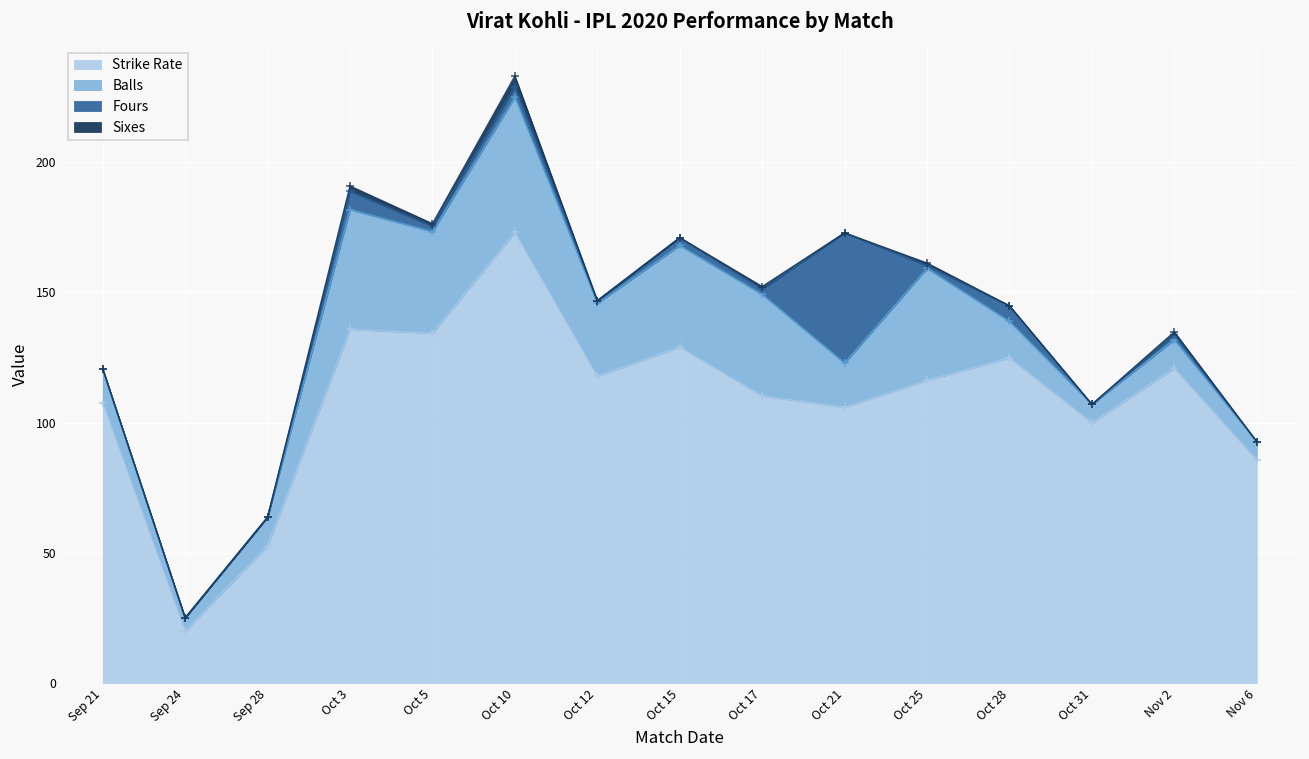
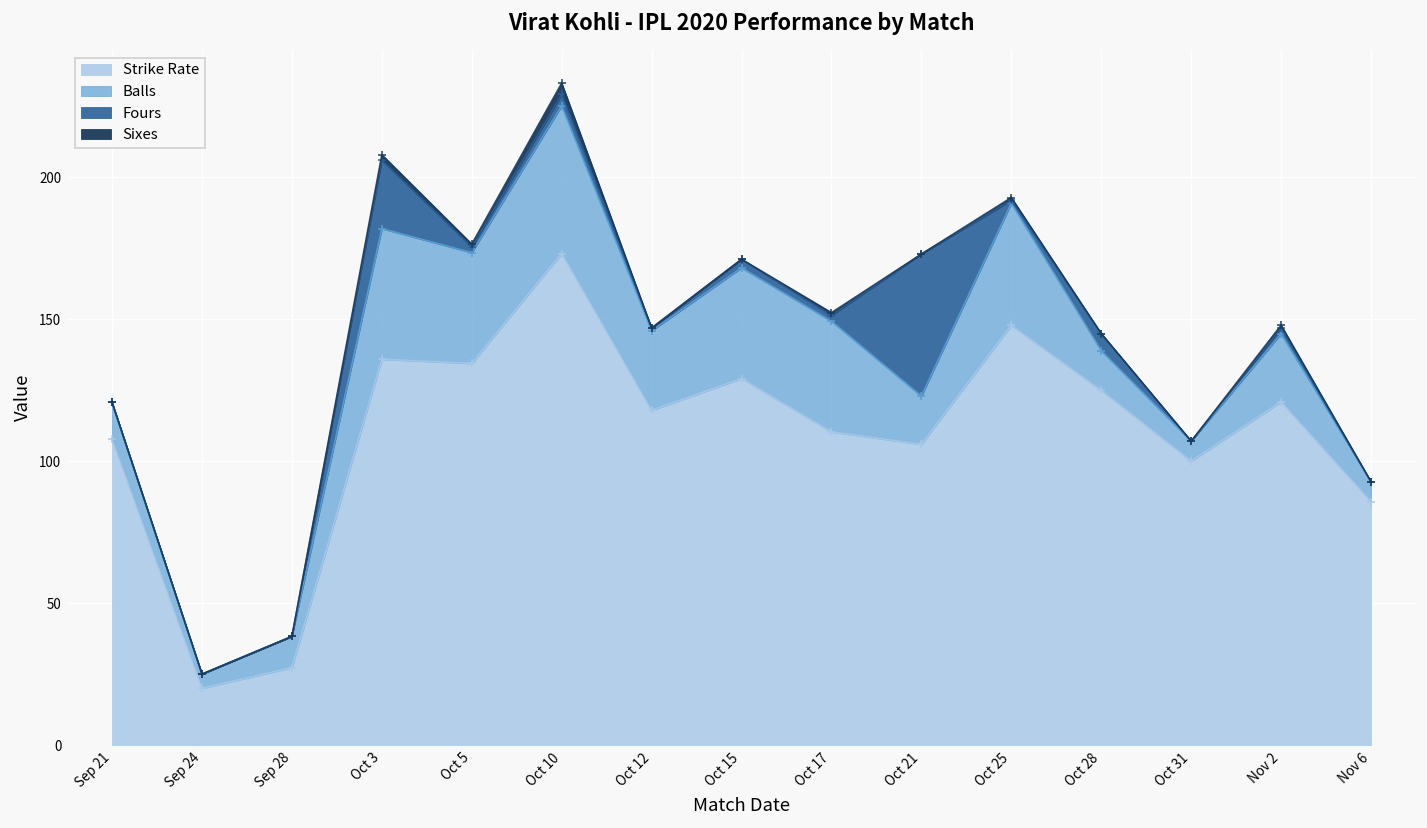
  {
    "Strike Rate": {
      "Sep 21": 108,
      "Sep 24": 20,
-     "Sep 28": 53,
+     "Sep 28": 27,
      "Oct 3": 136,
      "Oct 5": 134,
      "Oct 10": 173,
      "Oct 12": 118,
      "Oct 15": 129,
      "Oct 17": 110,
      "Oct 21": 106,
-     "Oct 25": 116,
+     "Oct 25": 148,
      "Oct 28": 125,
      "Oct 31": 100,
      "Nov 2": 121,
      "Nov 6": 86
    },
    "Balls": {
      "Oct 3": 46,
      "Oct 5": 39,
      "Oct 10": 52,
      "Oct 15": 39,
      "Oct 17": 39,
      "Oct 21": 17,
      "Oct 28": 14,
-     "Nov 2": 11
+     "Nov 2": 24
    },
    "Fours": {
-     "Oct 3": 7,
+     "Oct 3": 24,
      "Oct 10": 4
    },
    "Sixes": {
      "Oct 3": 2,
      "Oct 10": 4
    }
  }
